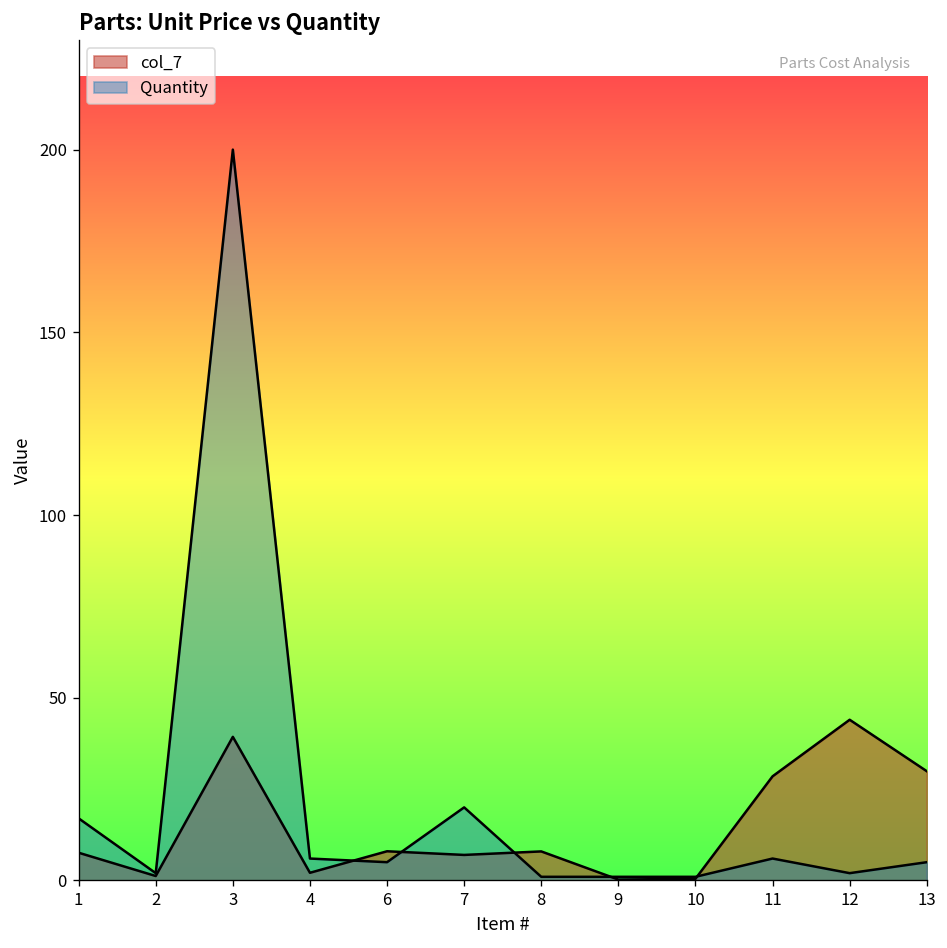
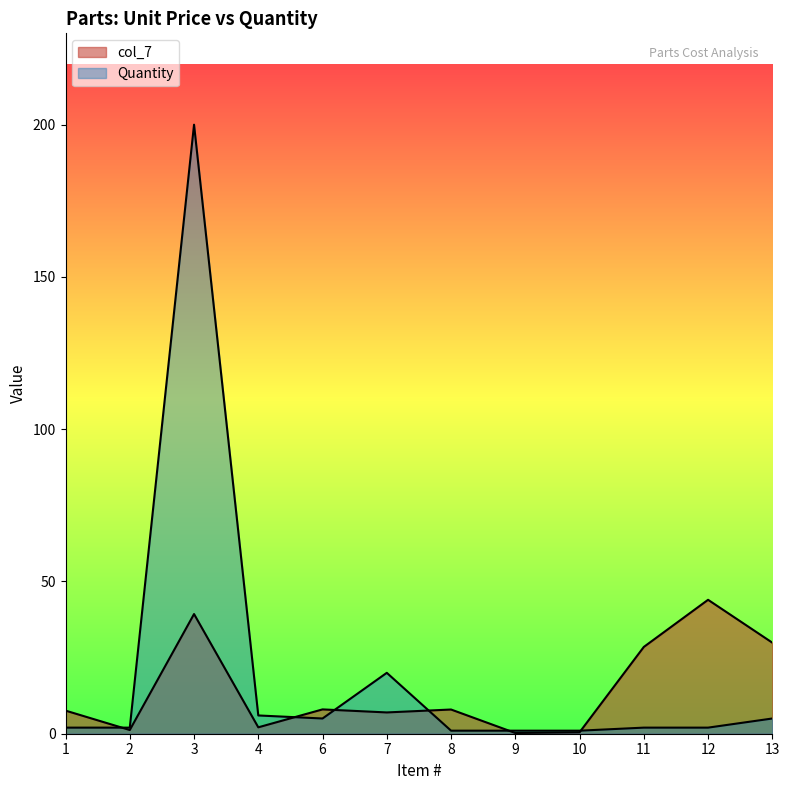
  {
    "col_7": {
      "1": 8,
      "3": 39,
      "4": 2,
      "6": 8,
      "7": 7,
      "8": 8,
      "11": 29,
      "12": 44,
      "13": 30
    },
    "Quantity": {
-     "1": 17,
+     "1": 2,
      "3": 200,
      "4": 6,
      "6": 5,
      "7": 20,
      "8": 1,
-     "11": 6,
+     "11": 2,
      "12": 2,
      "13": 5
    }
  }
